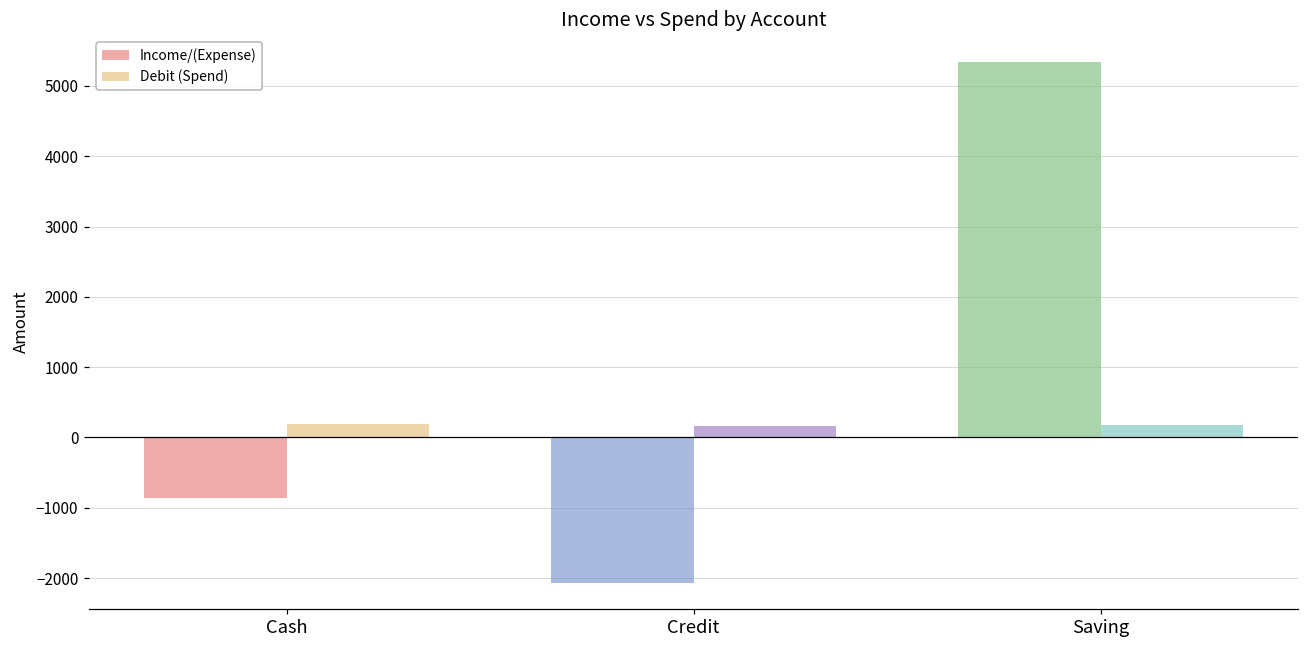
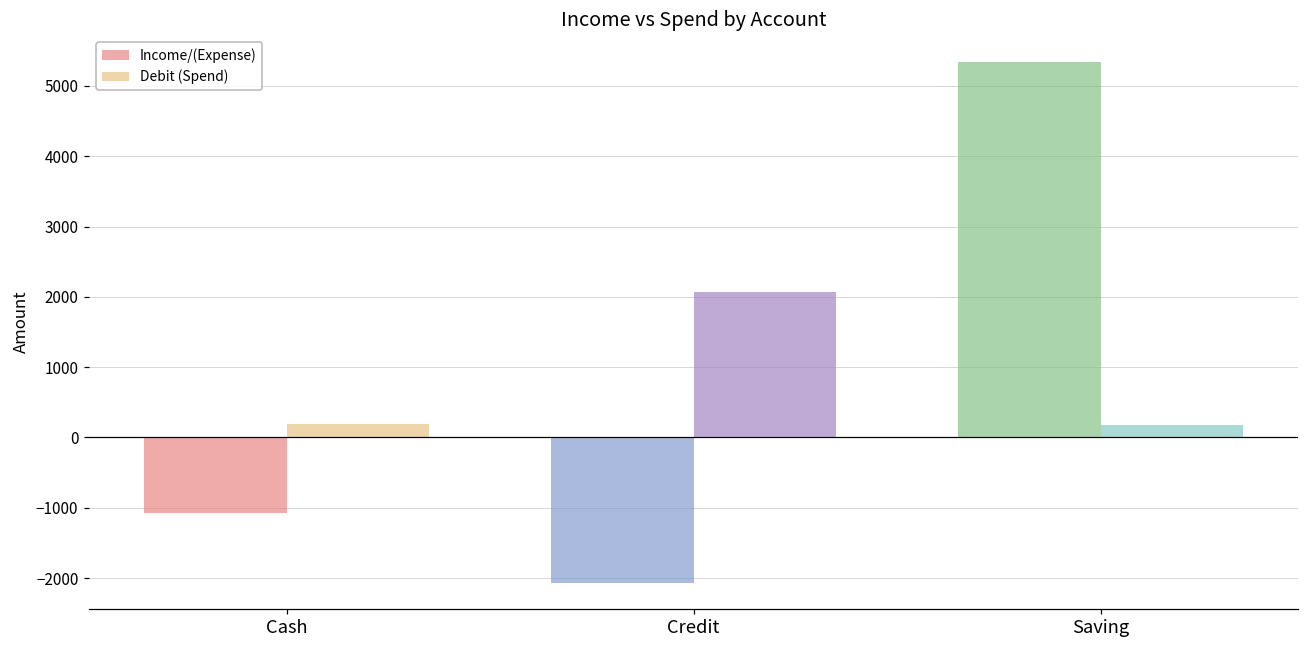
  {
    "Income/(Expense)": {
-     "Cash": -900,
+     "Cash": -1100,
      "Credit": -2100,
      "Saving": 5300
    },
    "Debit (Spend)": {
      "Cash": 200,
-     "Credit": 200,
+     "Credit": 2100,
      "Saving": 200
    }
  }
